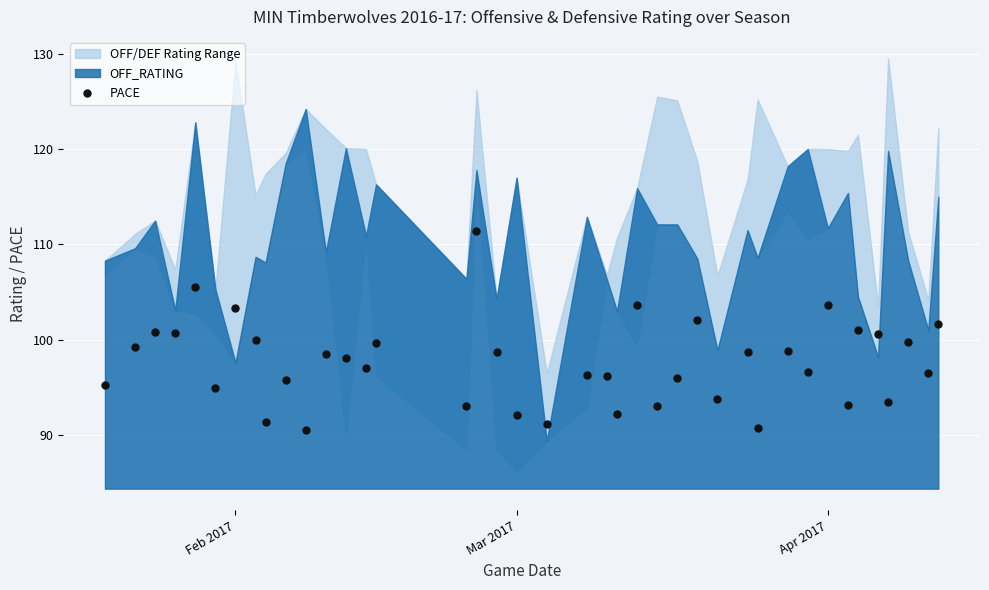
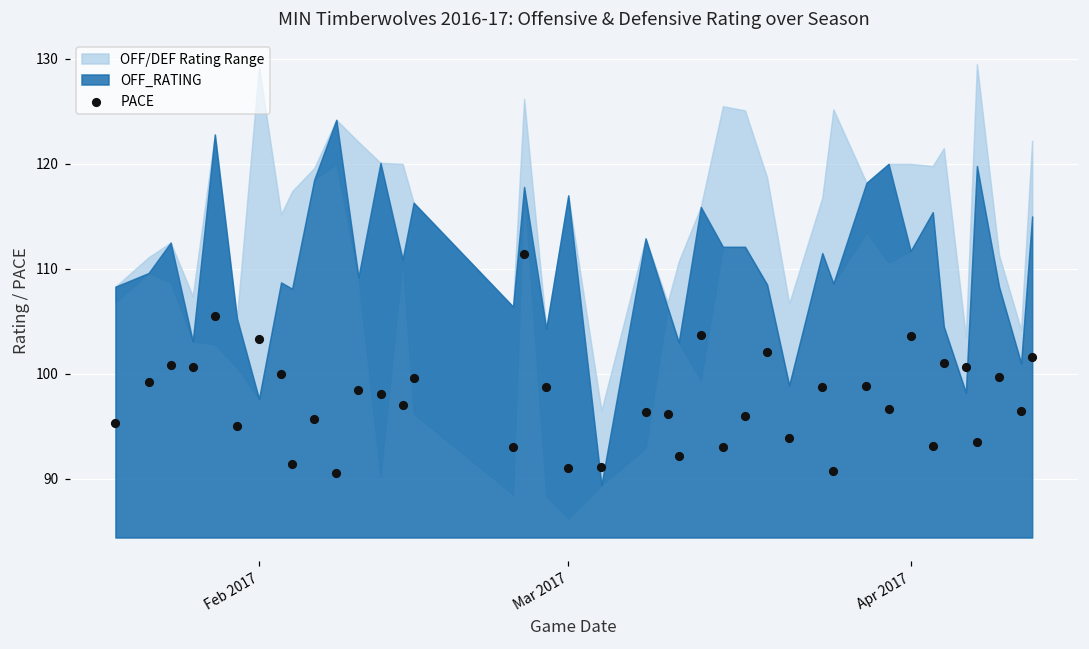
  {
    "OFF_RATING": {
      "Feb 2017": 98,
      "Apr 2017": 112
    },
    "PACE": {
-     "Mar 2017": 92
+     "Mar 2017": 91
    }
  }
